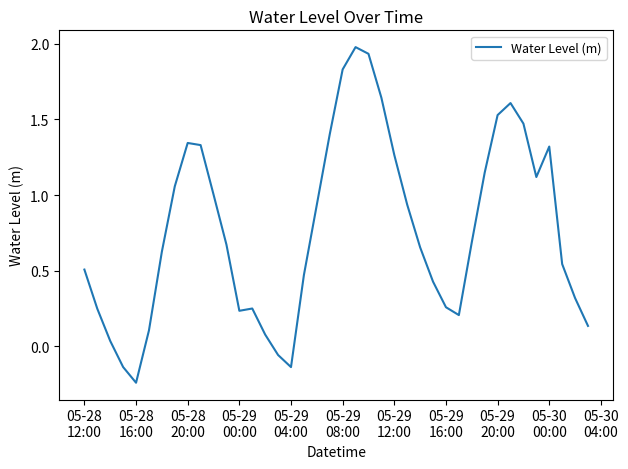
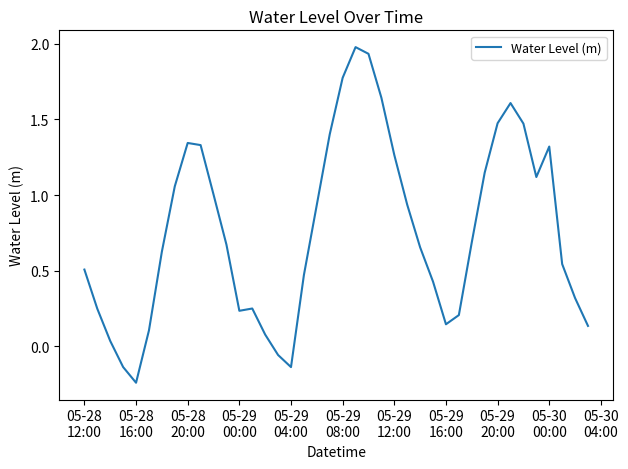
  {
    "05-28 12:00": 0.51,
    "05-28 16:00": -0.24,
    "05-28 20:00": 1.34,
    "05-29 00:00": 0.23,
    "05-29 04:00": -0.14,
-   "05-29 08:00": 1.83,
+   "05-29 08:00": 1.77,
    "05-29 12:00": 1.26,
-   "05-29 16:00": 0.26,
-   "05-29 20:00": 1.53,
+   "05-29 16:00": 0.15,
+   "05-29 20:00": 1.47,
    "05-30 00:00": 1.32
  }
